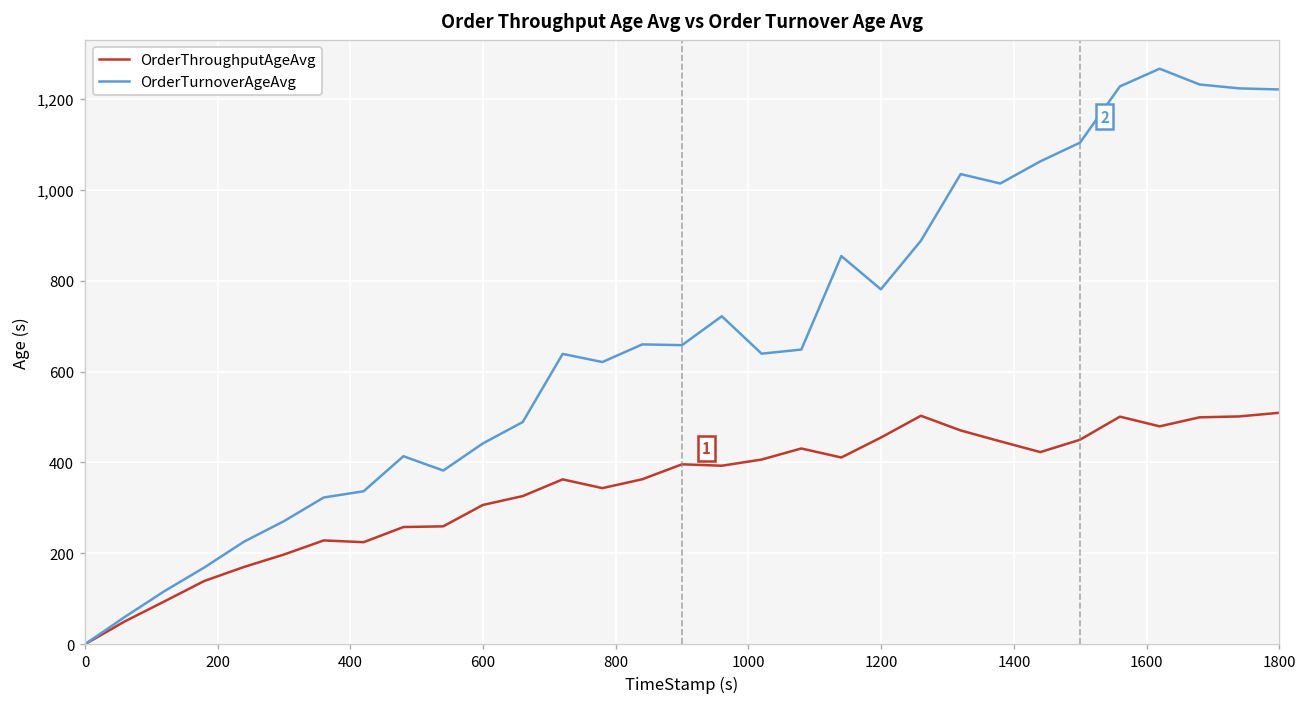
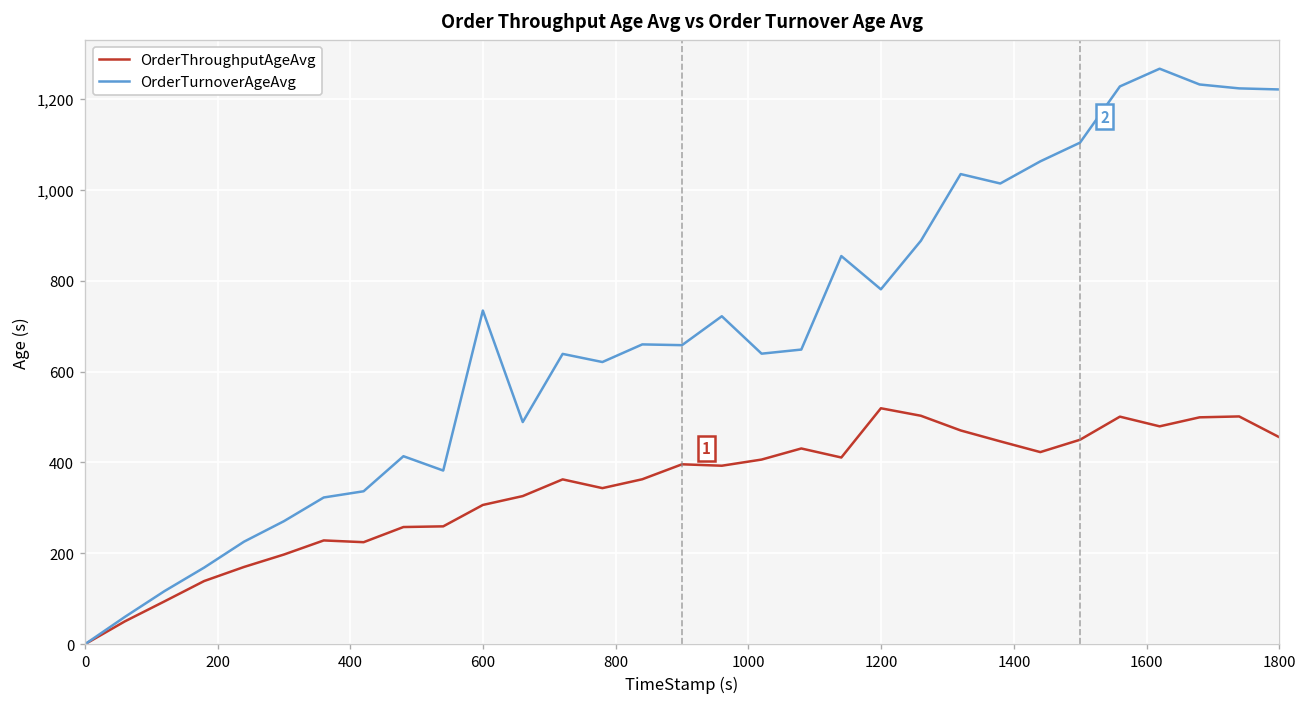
  {
    "OrderThroughputAgeAvg": {
      "600": "310",
-     "1200": "450",
-     "1800": "510"
+     "1200": "520",
+     "1800": "460"
    },
    "OrderTurnoverAgeAvg": {
-     "600": "440",
+     "600": "730",
      "1200": "780",
      "1800": "1,220"
    }
  }
